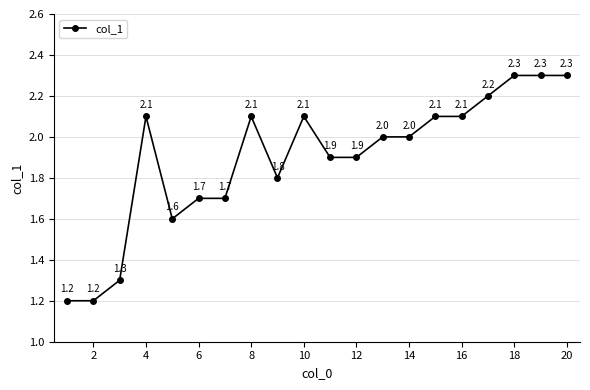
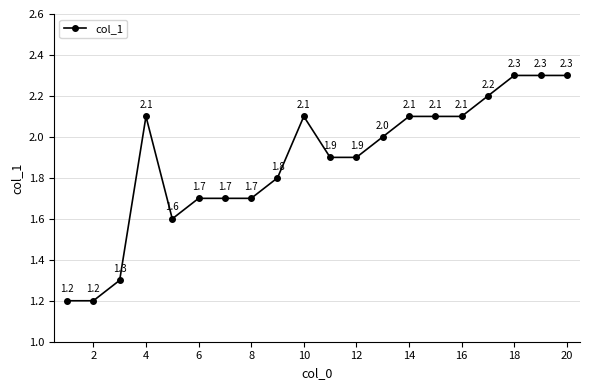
  {
    "2": 1.2,
    "4": 2.1,
    "6": 1.7,
-   "8": 2.1,
+   "8": 1.7,
    "10": 2.1,
    "12": 1.9,
-   "14": 2.0,
+   "14": 2.1,
    "16": 2.1,
    "18": 2.3,
    "20": 2.3
  }
